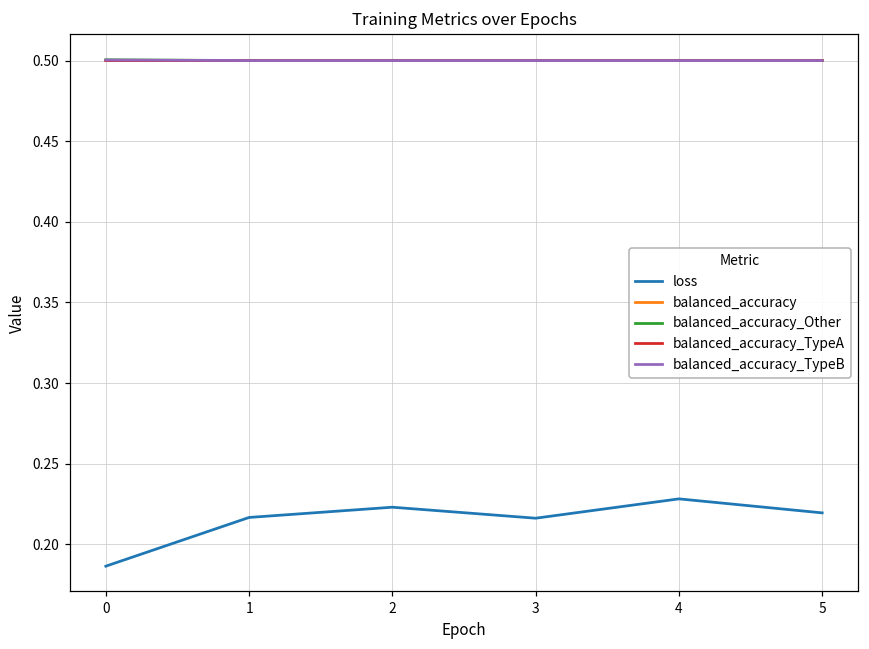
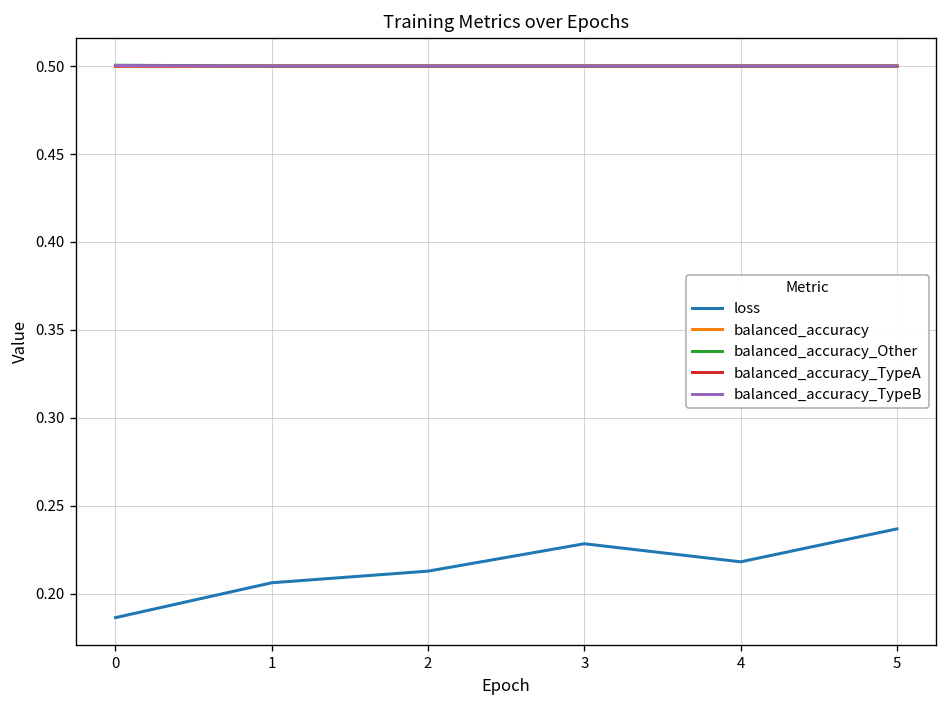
  {
    "loss": {
      "0": 0.186,
-     "1": 0.217,
-     "2": 0.223,
-     "3": 0.216,
-     "4": 0.228,
-     "5": 0.220
+     "1": 0.206,
+     "2": 0.213,
+     "3": 0.228,
+     "4": 0.218,
+     "5": 0.237
    }
  }
